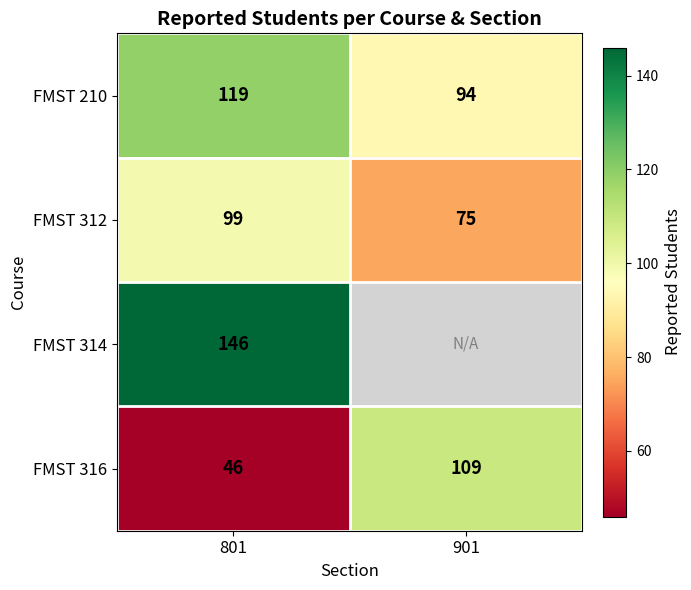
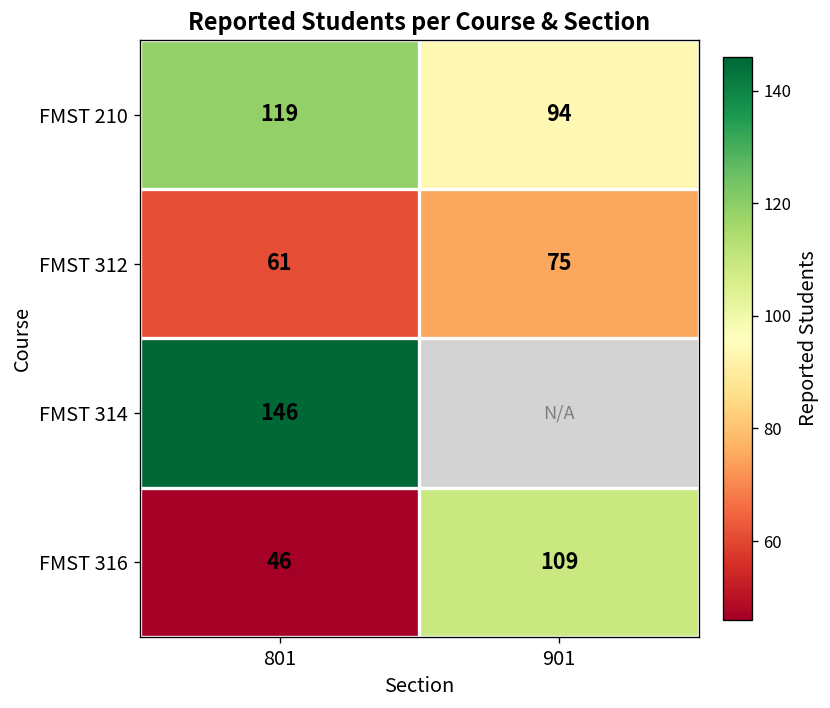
  {
    "FMST 210": {
      "801": 119,
      "901": 94
    },
    "FMST 312": {
-     "801": 99,
+     "801": 61,
      "901": 75
    },
    "FMST 314": {
      "801": 146
    },
    "FMST 316": {
      "801": 46,
      "901": 109
    }
  }
